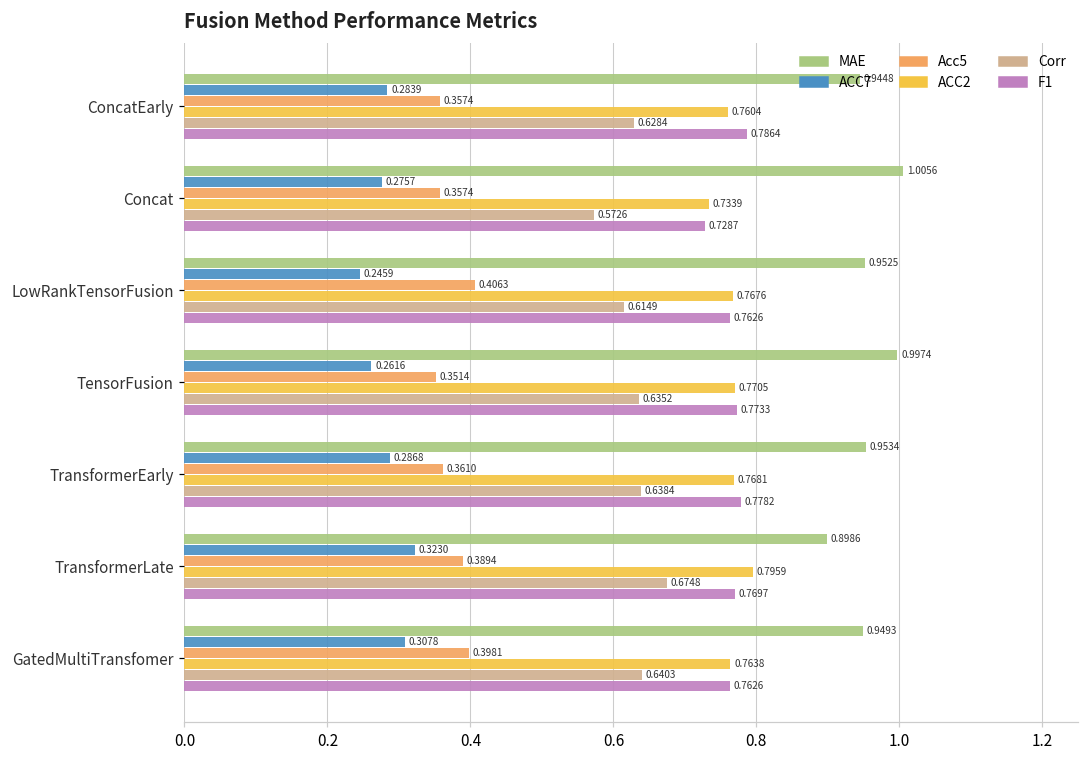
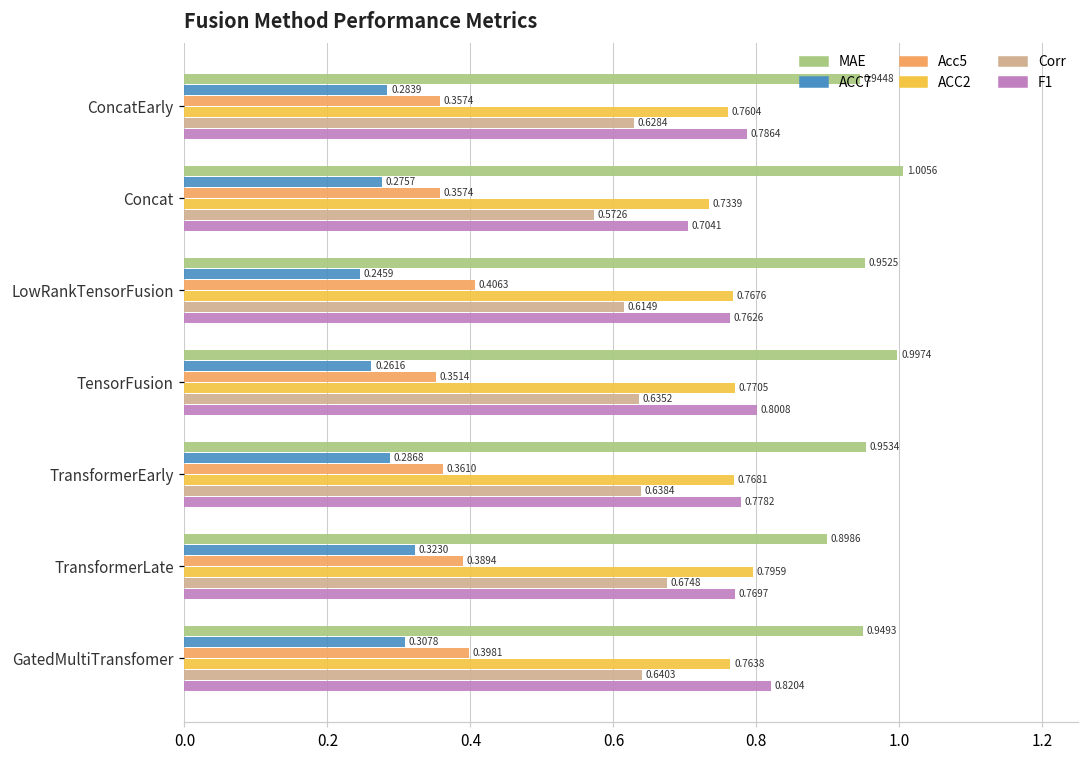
  {
    "ACC7": {
      "ConcatEarly": 0.2839,
      "Concat": 0.2757,
      "LowRankTensorFusion": 0.2459,
      "TensorFusion": 0.2616,
      "TransformerEarly": 0.2868,
      "TransformerLate": 0.3230,
      "GatedMultiTransfomer": 0.3078
    },
    "F1": {
      "ConcatEarly": 0.7864,
-     "Concat": 0.7287,
+     "Concat": 0.7041,
      "LowRankTensorFusion": 0.7626,
-     "TensorFusion": 0.7733,
+     "TensorFusion": 0.8008,
      "TransformerEarly": 0.7782,
      "TransformerLate": 0.7697,
-     "GatedMultiTransfomer": 0.7626
+     "GatedMultiTransfomer": 0.8204
    }
  }
